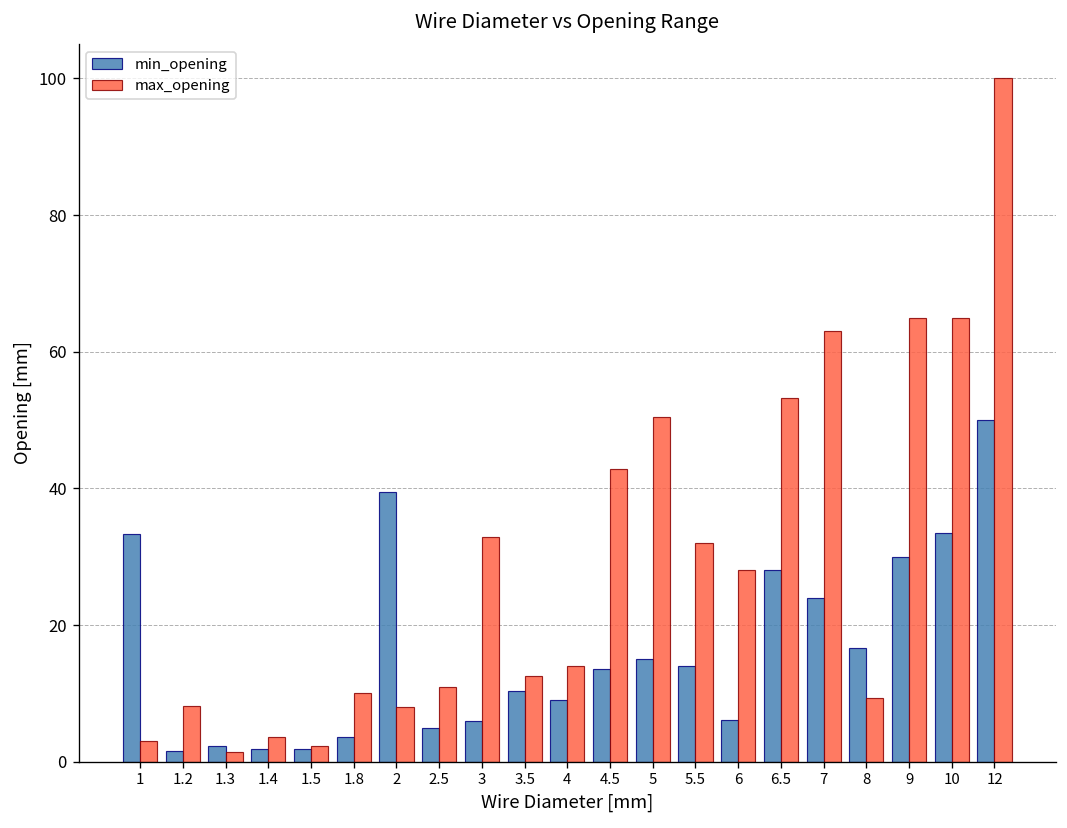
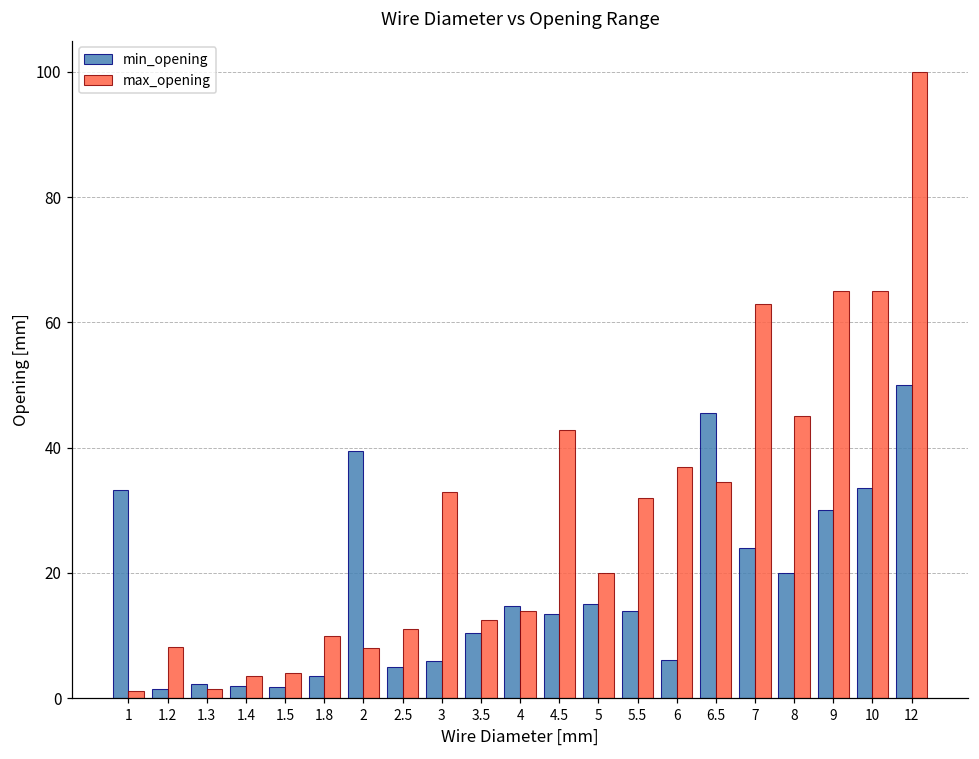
  {
    "min_opening": {
      "1": 33,
      "1.2": 2,
      "1.3": 2,
      "1.4": 2,
      "1.5": 2,
      "1.8": 4,
      "2": 40,
      "2.5": 5,
      "3": 6,
      "3.5": 10,
-     "4": 9,
+     "4": 15,
      "4.5": 14,
      "5": 15,
      "5.5": 14,
      "6": 6,
-     "6.5": 28,
+     "6.5": 46,
      "7": 24,
-     "8": 17,
+     "8": 20,
      "9": 30,
      "10": 34,
      "12": 50
    },
    "max_opening": {
-     "1": 3,
+     "1": 1,
      "1.2": 8,
      "1.3": 1,
      "1.4": 4,
-     "1.5": 2,
+     "1.5": 4,
      "1.8": 10,
      "2": 8,
      "2.5": 11,
      "3": 33,
      "3.5": 13,
      "4": 14,
      "4.5": 43,
-     "5": 51,
+     "5": 20,
      "5.5": 32,
-     "6": 28,
-     "6.5": 53,
+     "6": 37,
+     "6.5": 35,
      "7": 63,
-     "8": 9,
+     "8": 45,
      "9": 65,
      "10": 65,
      "12": 100
    }
  }
